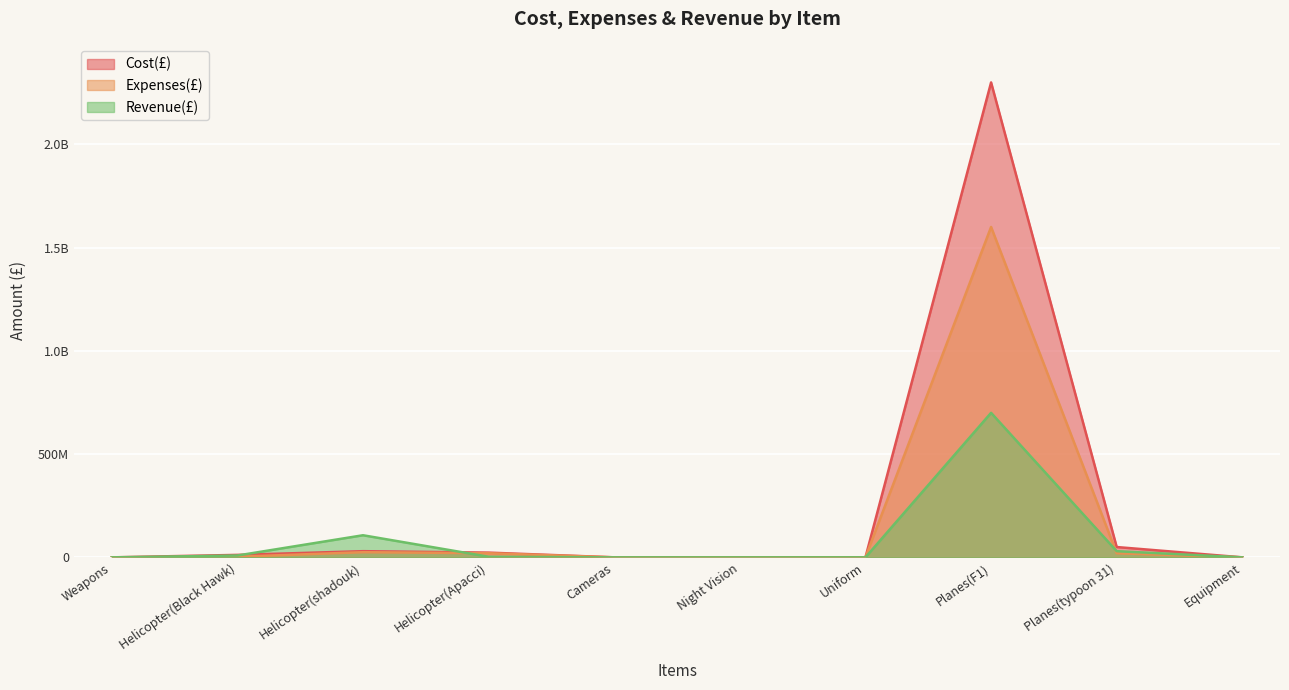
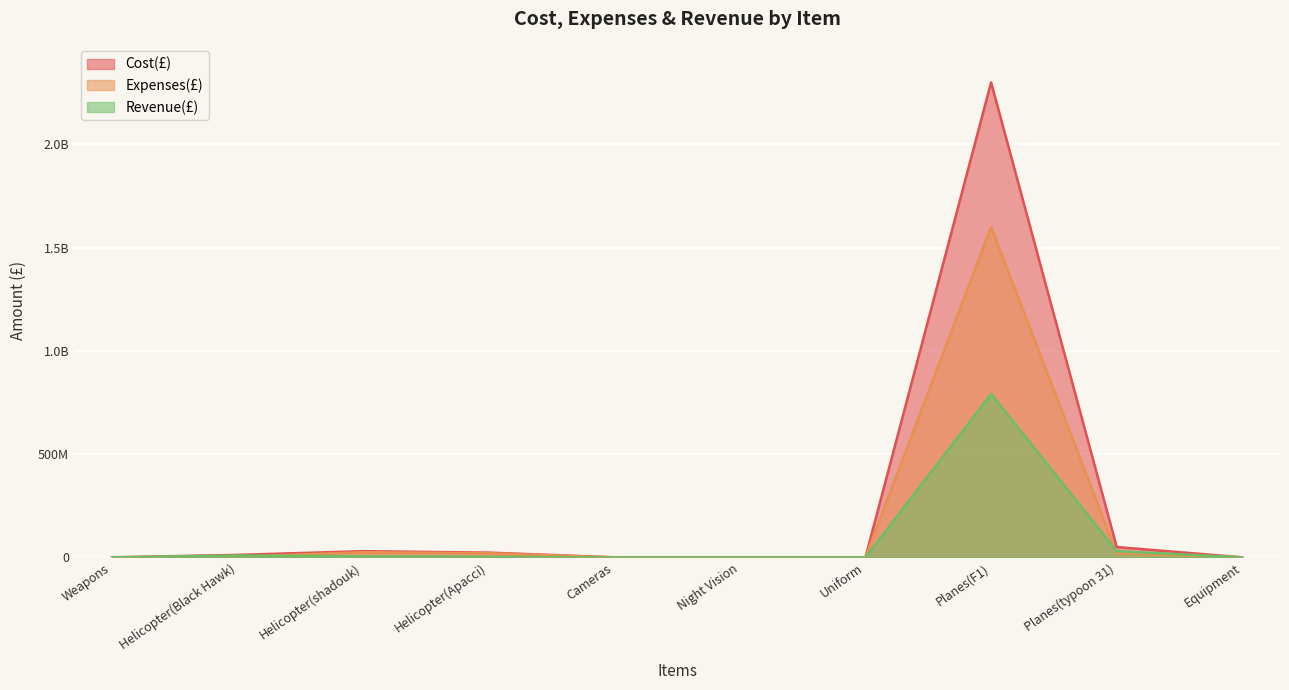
  {
    "Revenue(£)": {
-     "Helicopter(shadouk)": 110000000,
+     "Helicopter(shadouk)": 10000000,
      "Helicopter(Apacci)": 0,
-     "Planes(F1)": 700000000
+     "Planes(F1)": 790000000
    }
  }
